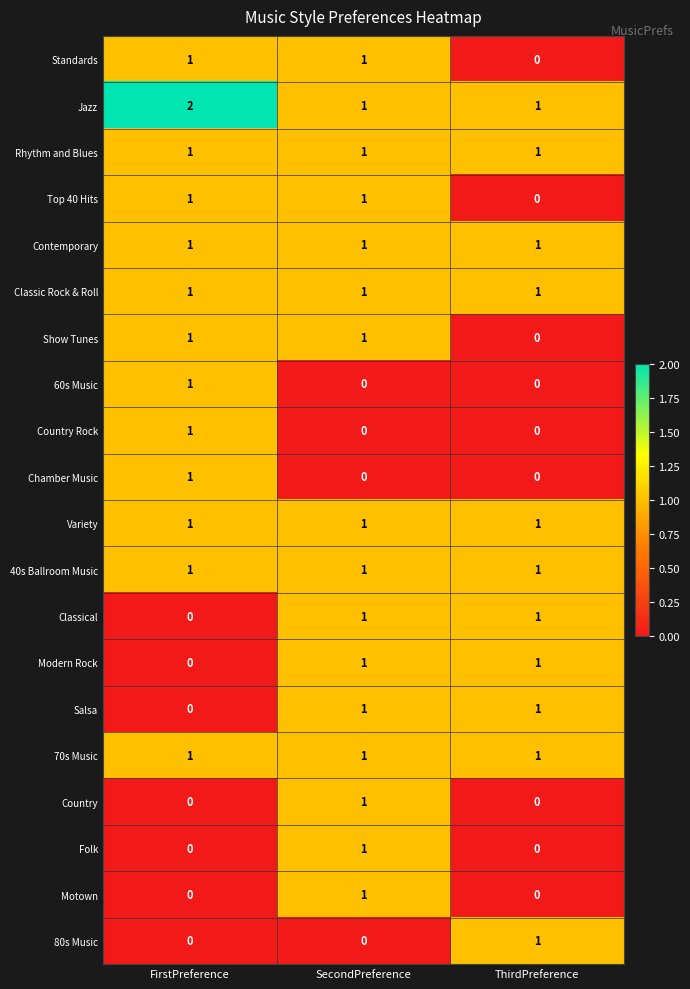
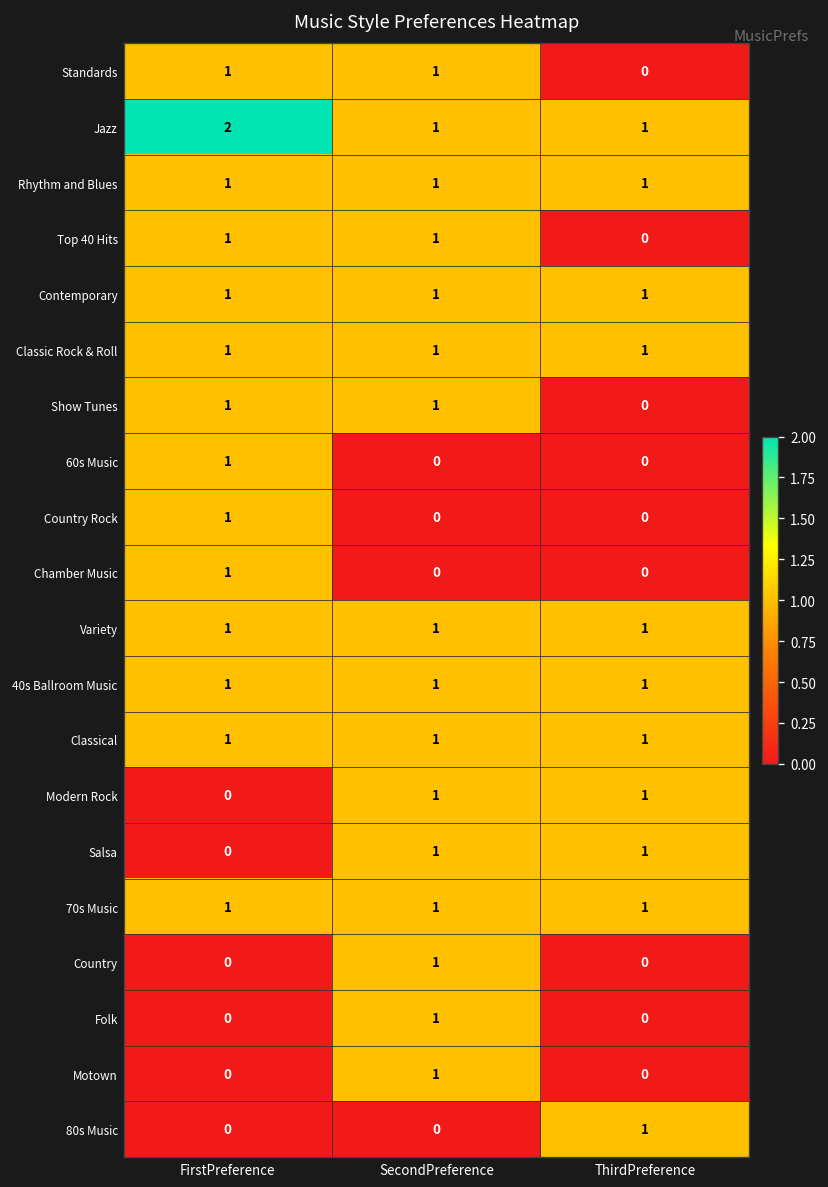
  {
    "Standards": {
      "FirstPreference": 1,
      "SecondPreference": 1,
      "ThirdPreference": 0
    },
    "Jazz": {
      "FirstPreference": 2,
      "SecondPreference": 1,
      "ThirdPreference": 1
    },
    "Rhythm and Blues": {
      "FirstPreference": 1,
      "SecondPreference": 1,
      "ThirdPreference": 1
    },
    "Top 40 Hits": {
      "FirstPreference": 1,
      "SecondPreference": 1,
      "ThirdPreference": 0
    },
    "Contemporary": {
      "FirstPreference": 1,
      "SecondPreference": 1,
      "ThirdPreference": 1
    },
    "Classic Rock & Roll": {
      "FirstPreference": 1,
      "SecondPreference": 1,
      "ThirdPreference": 1
    },
    "Show Tunes": {
      "FirstPreference": 1,
      "SecondPreference": 1,
      "ThirdPreference": 0
    },
    "60s Music": {
      "FirstPreference": 1,
      "SecondPreference": 0,
      "ThirdPreference": 0
    },
    "Country Rock": {
      "FirstPreference": 1,
      "SecondPreference": 0,
      "ThirdPreference": 0
    },
    "Chamber Music": {
      "FirstPreference": 1,
      "SecondPreference": 0,
      "ThirdPreference": 0
    },
    "Variety": {
      "FirstPreference": 1,
      "SecondPreference": 1,
      "ThirdPreference": 1
    },
    "40s Ballroom Music": {
      "FirstPreference": 1,
      "SecondPreference": 1,
      "ThirdPreference": 1
    },
    "Classical": {
-     "FirstPreference": 0,
+     "FirstPreference": 1,
      "SecondPreference": 1,
      "ThirdPreference": 1
    },
    "Modern Rock": {
      "FirstPreference": 0,
      "SecondPreference": 1,
      "ThirdPreference": 1
    },
    "Salsa": {
      "FirstPreference": 0,
      "SecondPreference": 1,
      "ThirdPreference": 1
    },
    "70s Music": {
      "FirstPreference": 1,
      "SecondPreference": 1,
      "ThirdPreference": 1
    },
    "Country": {
      "FirstPreference": 0,
      "SecondPreference": 1,
      "ThirdPreference": 0
    },
    "Folk": {
      "FirstPreference": 0,
      "SecondPreference": 1,
      "ThirdPreference": 0
    },
    "Motown": {
      "FirstPreference": 0,
      "SecondPreference": 1,
      "ThirdPreference": 0
    },
    "80s Music": {
      "FirstPreference": 0,
      "SecondPreference": 0,
      "ThirdPreference": 1
    }
  }
